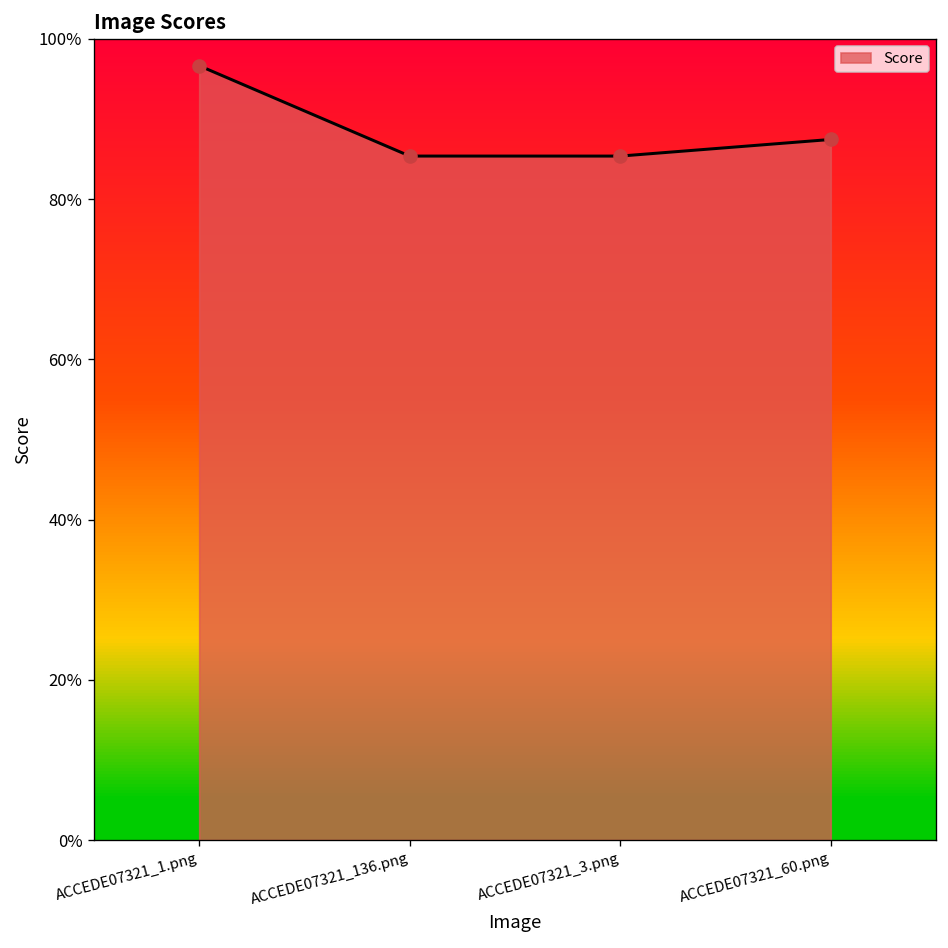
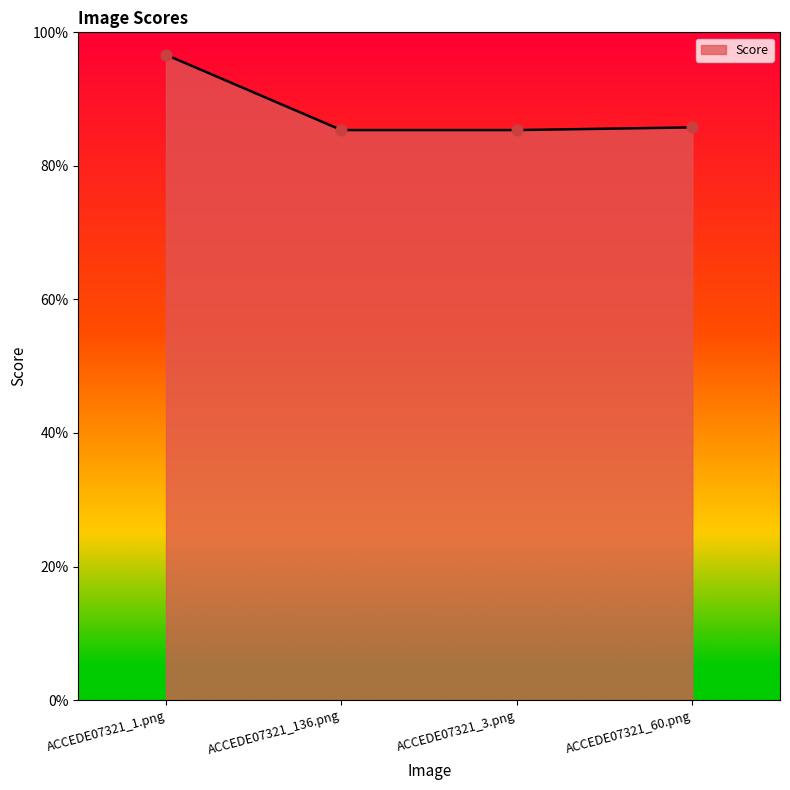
  {
    "ACCEDE07321_1.png": "97%",
    "ACCEDE07321_136.png": "85%",
    "ACCEDE07321_3.png": "85%",
-   "ACCEDE07321_60.png": "87%"
+   "ACCEDE07321_60.png": "86%"
  }
